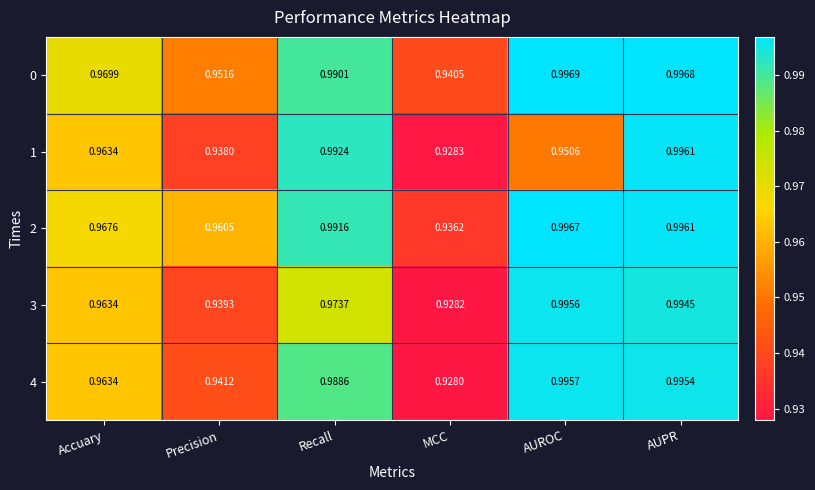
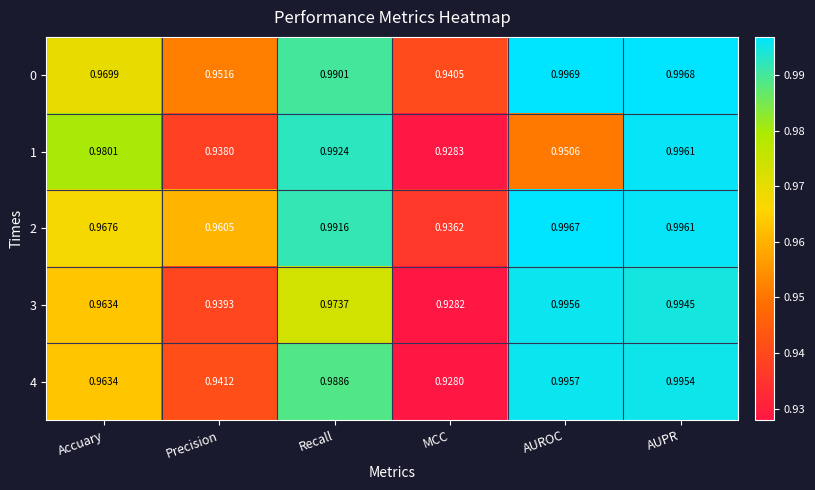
  {
    "0": {
      "Accuary": 0.9699,
      "Precision": 0.9516,
      "Recall": 0.9901,
      "MCC": 0.9405,
      "AUROC": 0.9969,
      "AUPR": 0.9968
    },
    "1": {
-     "Accuary": 0.9634,
+     "Accuary": 0.9801,
      "Precision": 0.9380,
      "Recall": 0.9924,
      "MCC": 0.9283,
      "AUROC": 0.9506,
      "AUPR": 0.9961
    },
    "2": {
      "Accuary": 0.9676,
      "Precision": 0.9605,
      "Recall": 0.9916,
      "MCC": 0.9362,
      "AUROC": 0.9967,
      "AUPR": 0.9961
    },
    "3": {
      "Accuary": 0.9634,
      "Precision": 0.9393,
      "Recall": 0.9737,
      "MCC": 0.9282,
      "AUROC": 0.9956,
      "AUPR": 0.9945
    },
    "4": {
      "Accuary": 0.9634,
      "Precision": 0.9412,
      "Recall": 0.9886,
      "MCC": 0.9280,
      "AUROC": 0.9957,
      "AUPR": 0.9954
    }
  }
